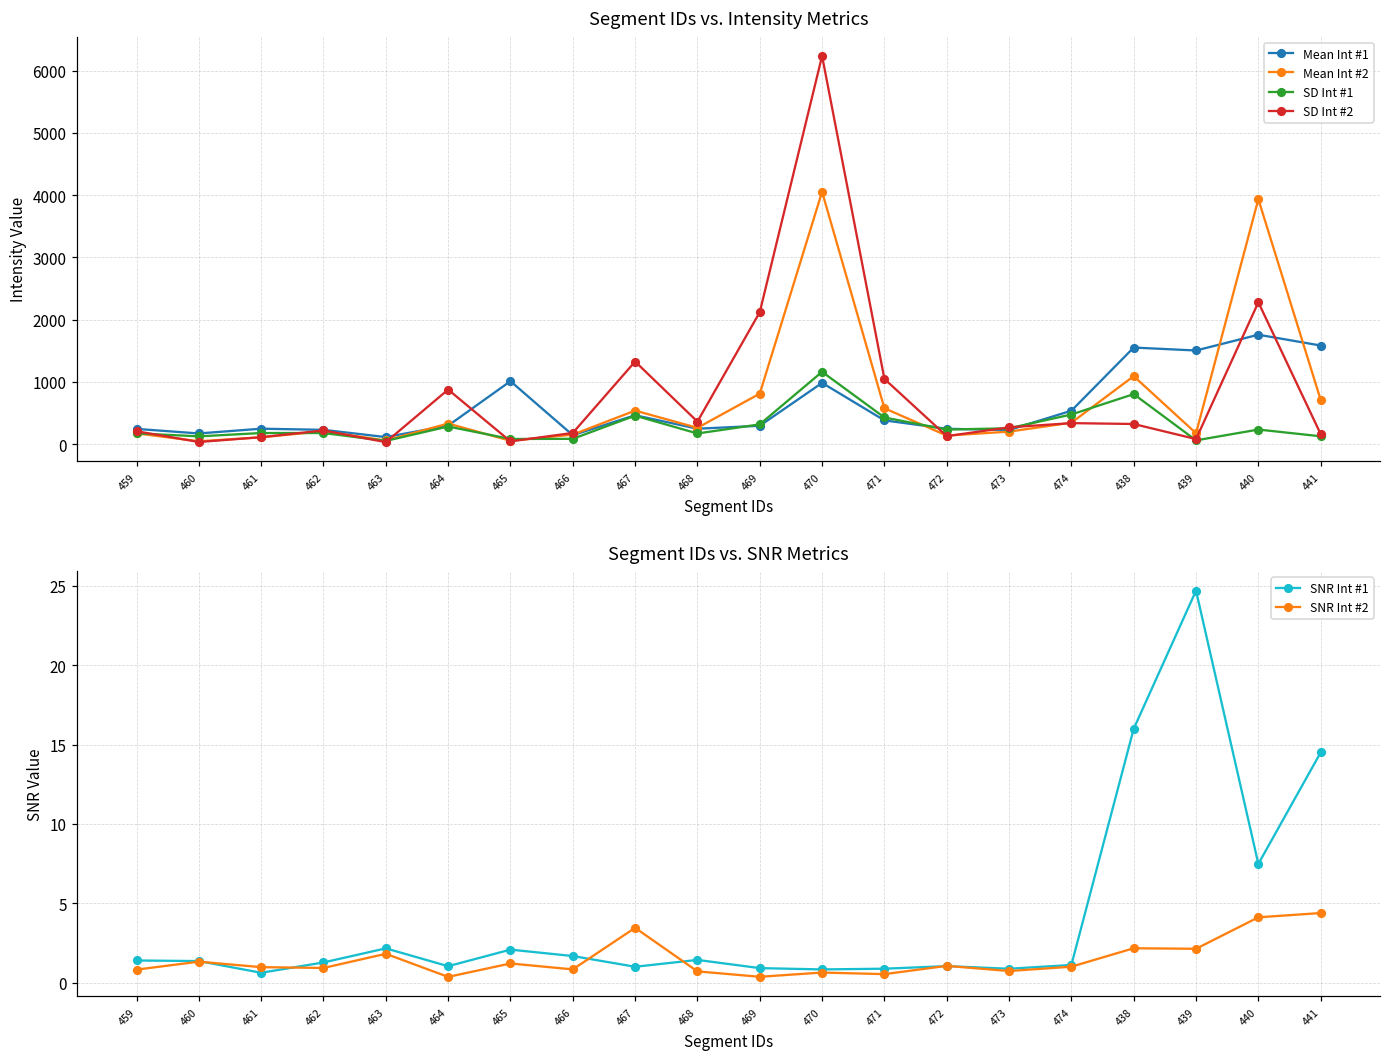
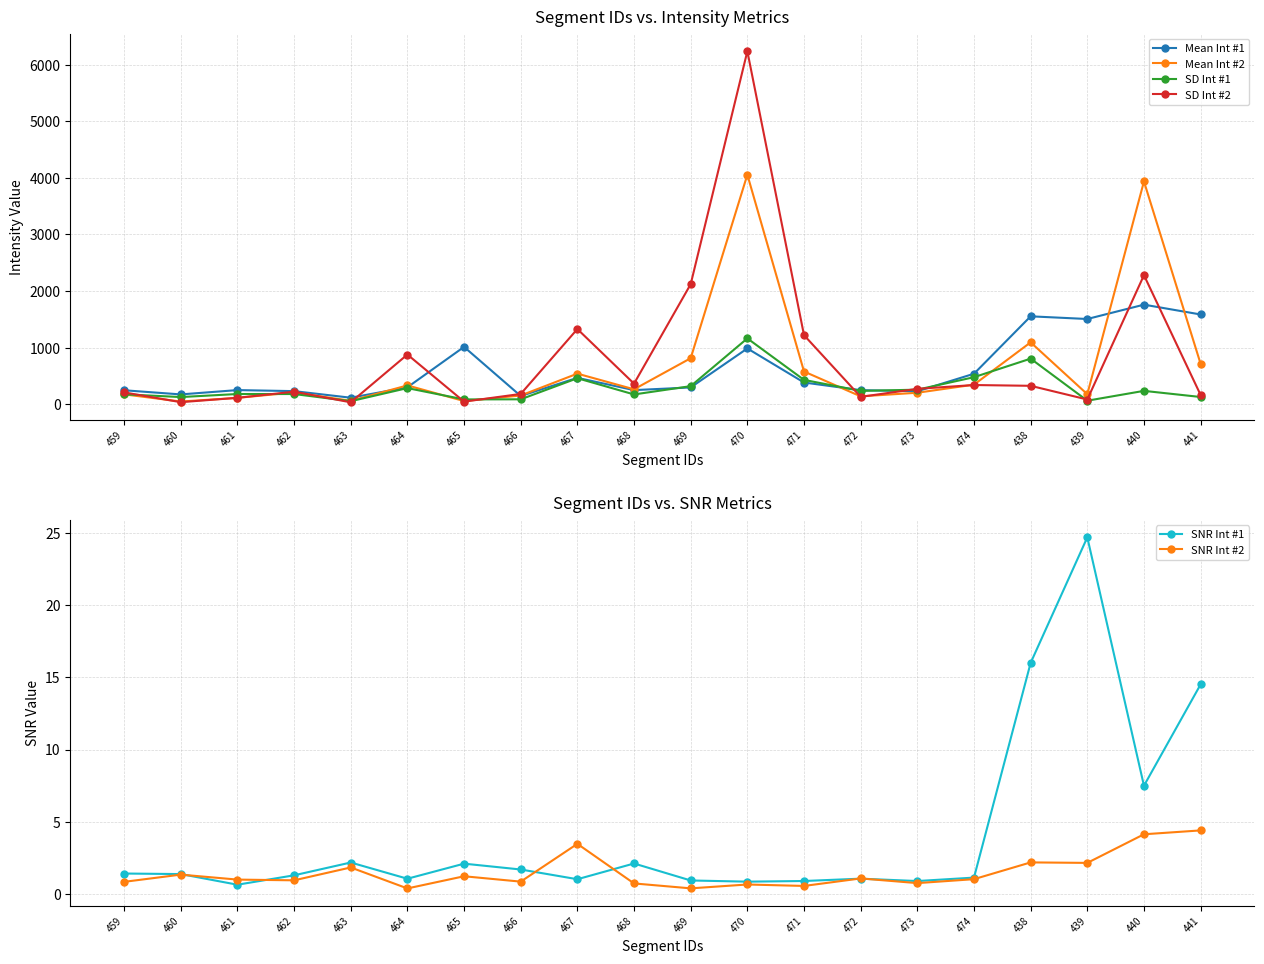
  {
    "Segment IDs vs. Intensity Metrics": {
      "Mean Int #1": {
        "460": 200,
        "461": 200,
        "463": 100,
        "465": 1000,
        "470": 1000,
        "471": 400,
        "474": 500,
        "438": 1600,
        "439": 1500,
        "440": 1800,
        "441": 1600
      },
      "Mean Int #2": {
        "467": 500,
        "469": 800,
        "470": 4100,
        "471": 600,
        "438": 1100,
        "439": 200,
        "440": 3900,
        "441": 700
      },
      "SD Int #1": {
        "460": 100,
        "461": 200,
        "466": 100,
        "468": 200,
        "470": 1200,
        "471": 400,
        "474": 500,
        "438": 800,
        "440": 200
      },
      "SD Int #2": {
        "464": 900,
        "467": 1300,
        "468": 400,
        "469": 2100,
        "470": 6200,
-       "471": 1000,
+       "471": 1200,
        "438": 300,
        "440": 2300
      }
    },
    "Segment IDs vs. SNR Metrics": {
      "SNR Int #1": {
        "459": 1.4,
        "461": 0.6,
        "462": 1.3,
        "463": 2.2,
        "464": 1.0,
        "465": 2.1,
        "466": 1.7,
        "467": 1.0,
-       "468": 1.4,
+       "468": 2.1,
        "469": 0.9,
        "470": 0.8,
        "471": 0.9,
        "438": 16.0,
        "439": 24.7,
        "440": 7.5,
        "441": 14.5
      },
      "SNR Int #2": {
        "459": 0.8,
        "461": 1.0,
        "462": 0.9,
        "463": 1.8,
        "464": 0.4,
        "465": 1.2,
        "466": 0.8,
        "467": 3.5,
        "468": 0.7,
        "469": 0.4,
        "470": 0.7,
        "471": 0.6,
        "438": 2.2,
        "439": 2.1,
        "440": 4.1,
        "441": 4.4
      }
    }
  }
